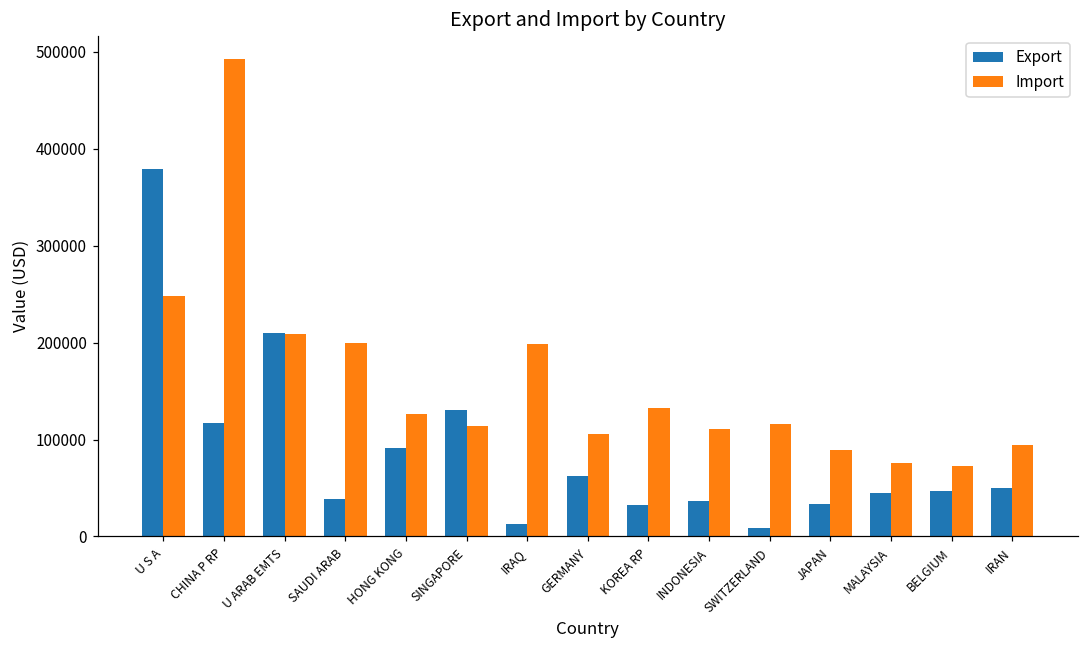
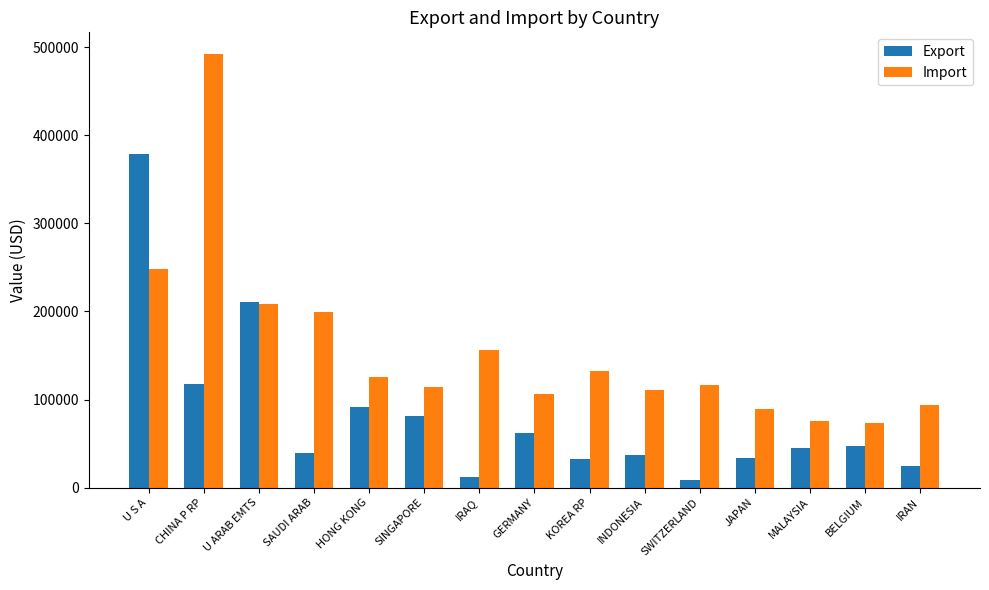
  {
    "Export": {
      "U S A": 380000,
      "CHINA P RP": 120000,
      "U ARAB EMTS": 210000,
      "SAUDI ARAB": 40000,
      "HONG KONG": 90000,
-     "SINGAPORE": 130000,
+     "SINGAPORE": 80000,
      "IRAQ": 10000,
      "GERMANY": 60000,
      "KOREA RP": 30000,
      "INDONESIA": 40000,
      "SWITZERLAND": 10000,
      "JAPAN": 30000,
      "MALAYSIA": 50000,
      "BELGIUM": 50000,
-     "IRAN": 50000
+     "IRAN": 20000
    },
    "Import": {
      "U S A": 250000,
      "CHINA P RP": 490000,
      "U ARAB EMTS": 210000,
      "SAUDI ARAB": 200000,
      "HONG KONG": 130000,
      "SINGAPORE": 110000,
-     "IRAQ": 200000,
+     "IRAQ": 160000,
      "GERMANY": 110000,
      "KOREA RP": 130000,
      "INDONESIA": 110000,
      "SWITZERLAND": 120000,
      "JAPAN": 90000,
      "MALAYSIA": 80000,
      "BELGIUM": 70000,
      "IRAN": 90000
    }
  }
